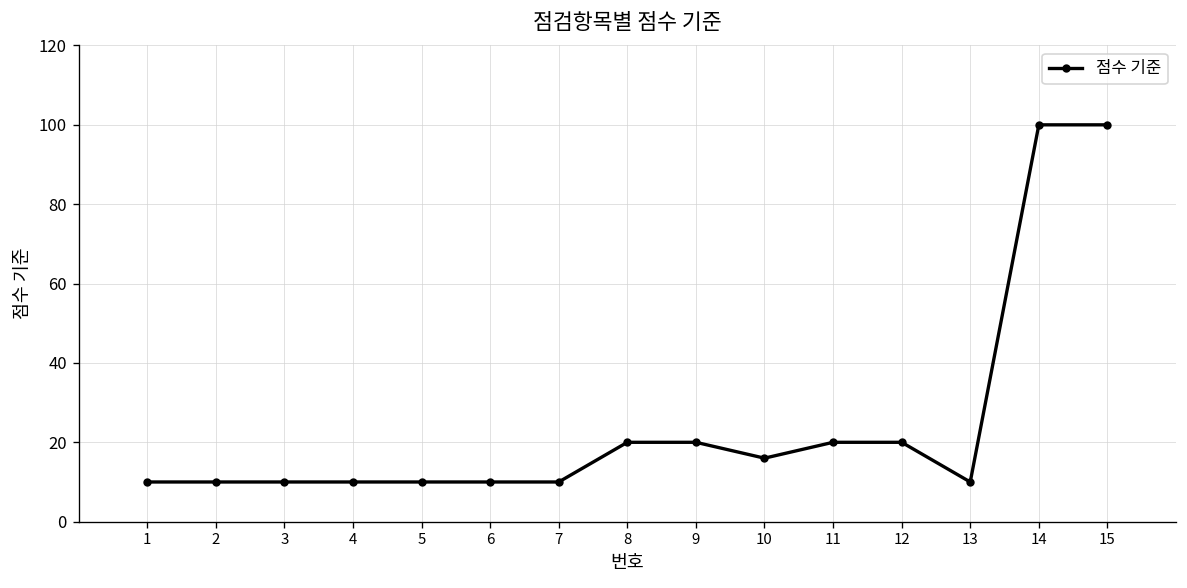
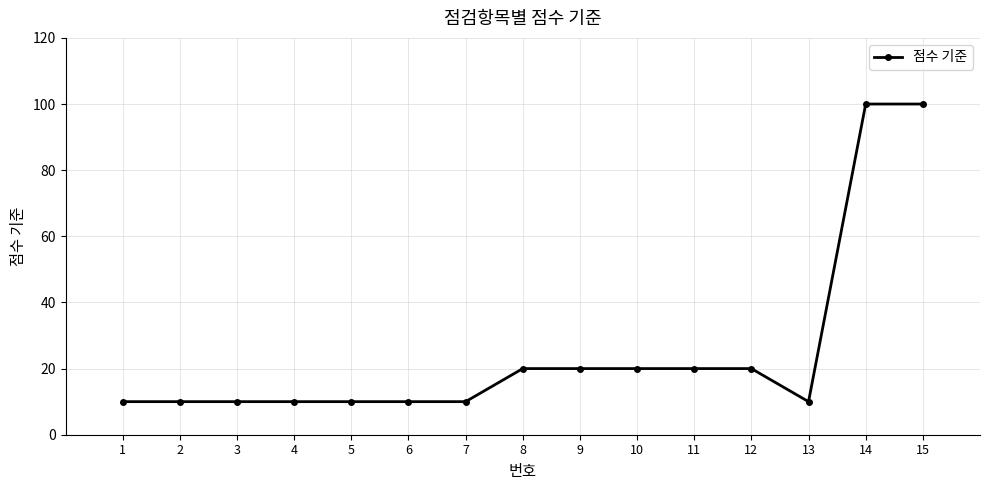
  {
    "1": 10,
    "2": 10,
    "3": 10,
    "4": 10,
    "5": 10,
    "6": 10,
    "7": 10,
    "8": 20,
    "9": 20,
-   "10": 16,
+   "10": 20,
    "11": 20,
    "12": 20,
    "13": 10,
    "14": 100,
    "15": 100
  }
